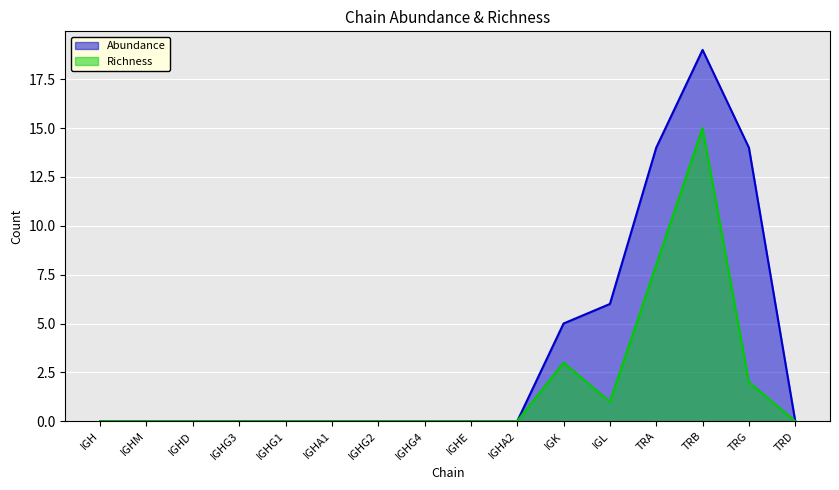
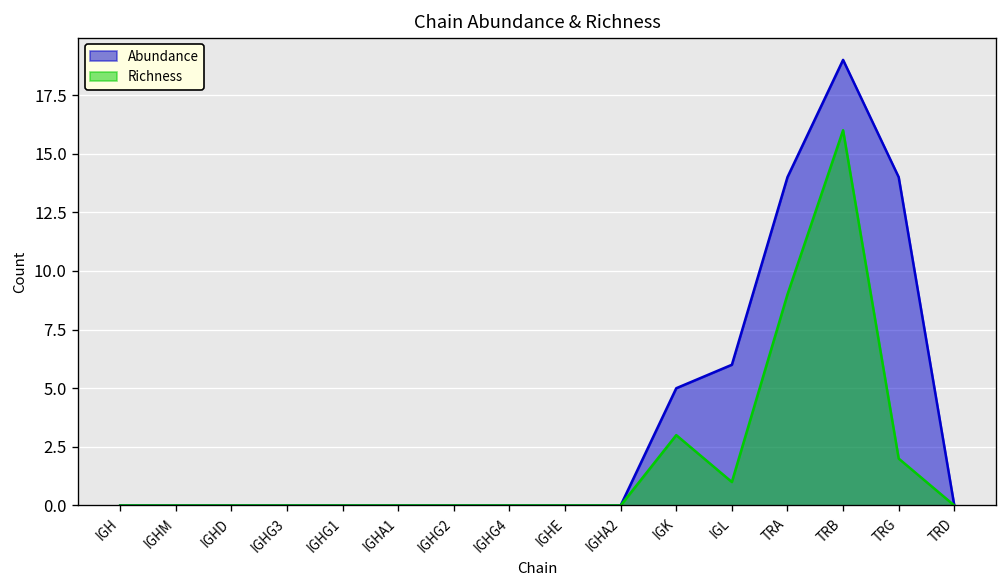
  {
    "Abundance": {
      "IGK": 5,
      "IGL": 6,
      "TRA": 14,
      "TRB": 19,
      "TRG": 14
    },
    "Richness": {
      "IGK": 3,
      "IGL": 1,
-     "TRA": 8,
-     "TRB": 15,
+     "TRA": 9,
+     "TRB": 16,
      "TRG": 2
    }
  }
